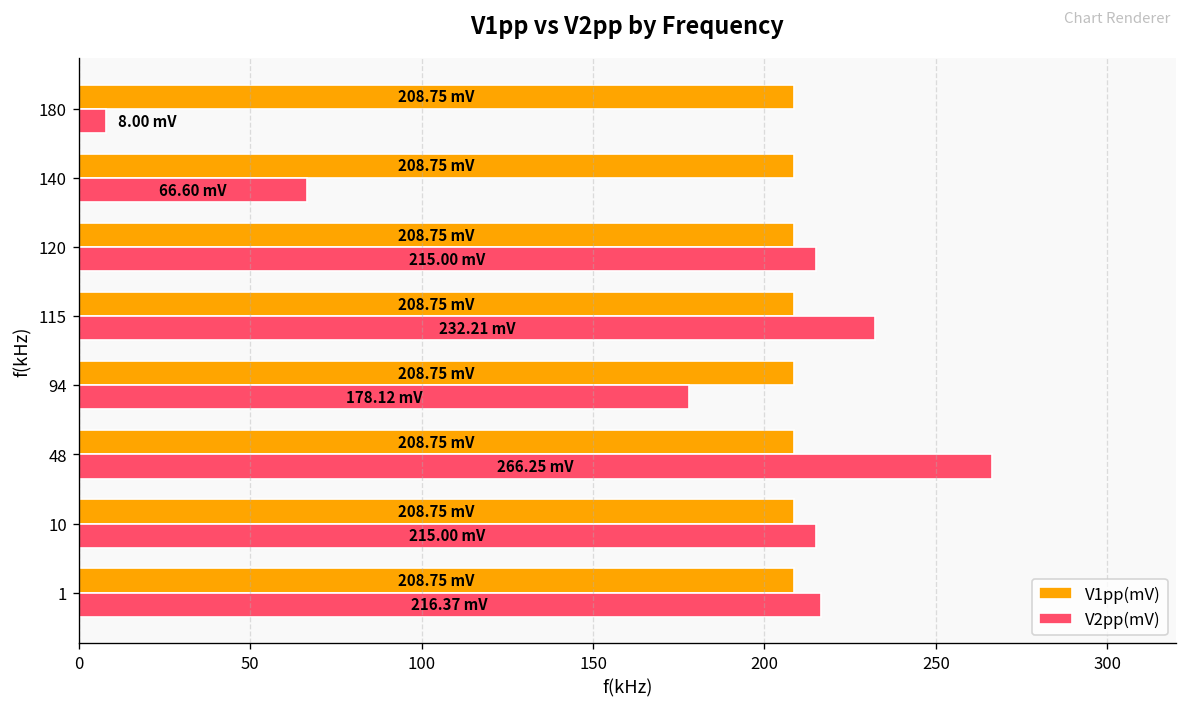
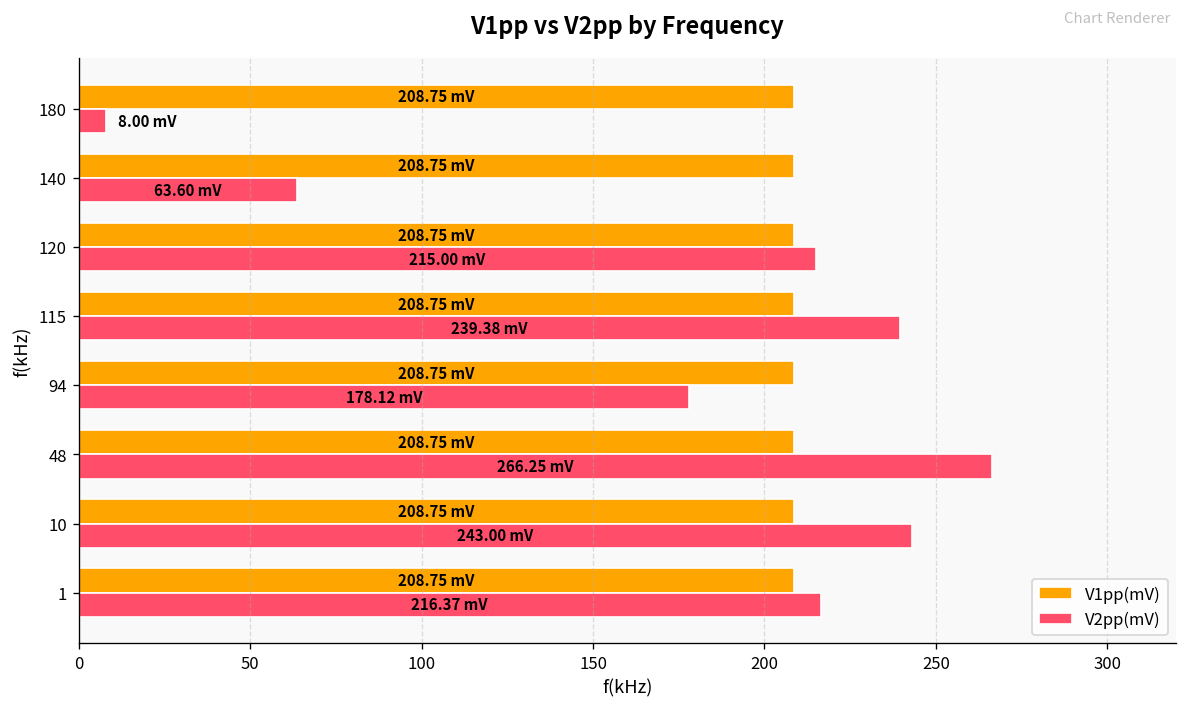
  {
    "V1pp(mV)": {
      "180": 208.75,
      "140": 208.75,
      "120": 208.75,
      "115": 208.75,
      "94": 208.75,
      "48": 208.75,
      "10": 208.75,
      "1": 208.75
    },
    "V2pp(mV)": {
      "180": 8.00,
-     "140": 66.60,
+     "140": 63.60,
      "120": 215.00,
-     "115": 232.21,
+     "115": 239.38,
      "94": 178.12,
      "48": 266.25,
-     "10": 215.00,
+     "10": 243.00,
      "1": 216.37
    }
  }
